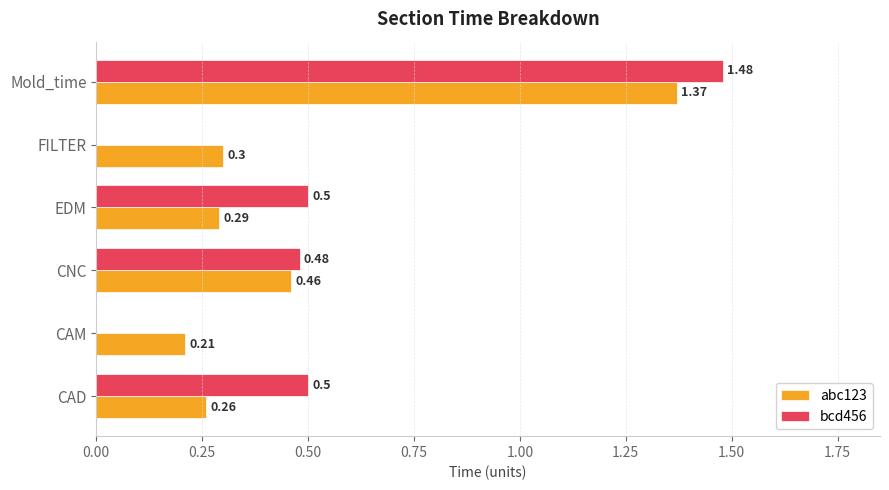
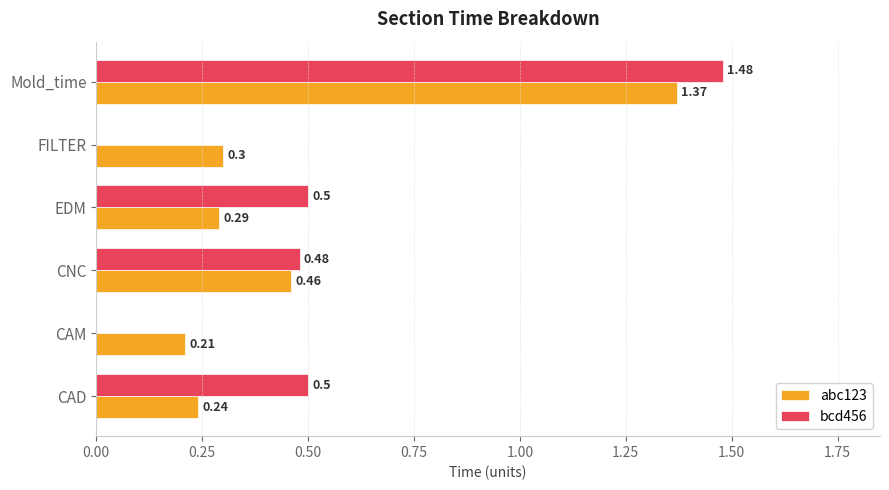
  {
    "abc123": {
      "Mold_time": 1.37,
      "FILTER": 0.3,
      "EDM": 0.29,
      "CNC": 0.46,
      "CAM": 0.21,
-     "CAD": 0.26
+     "CAD": 0.24
    },
    "bcd456": {
      "Mold_time": 1.48,
      "EDM": 0.5,
      "CNC": 0.48,
      "CAD": 0.5
    }
  }
